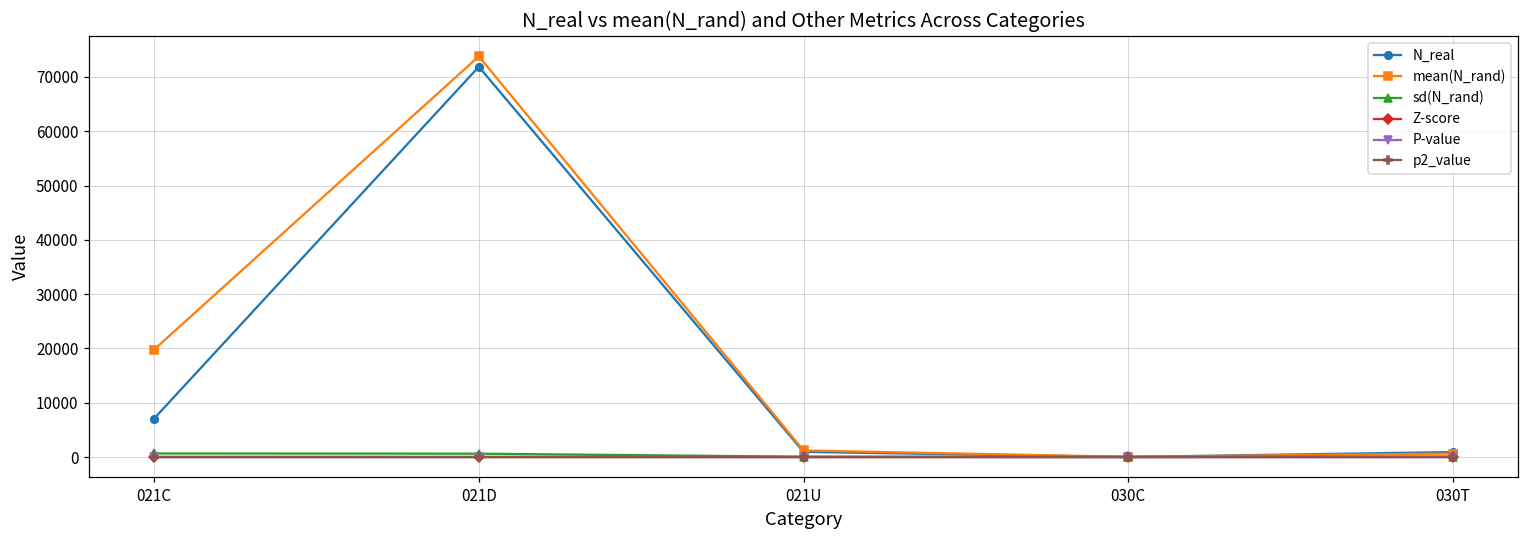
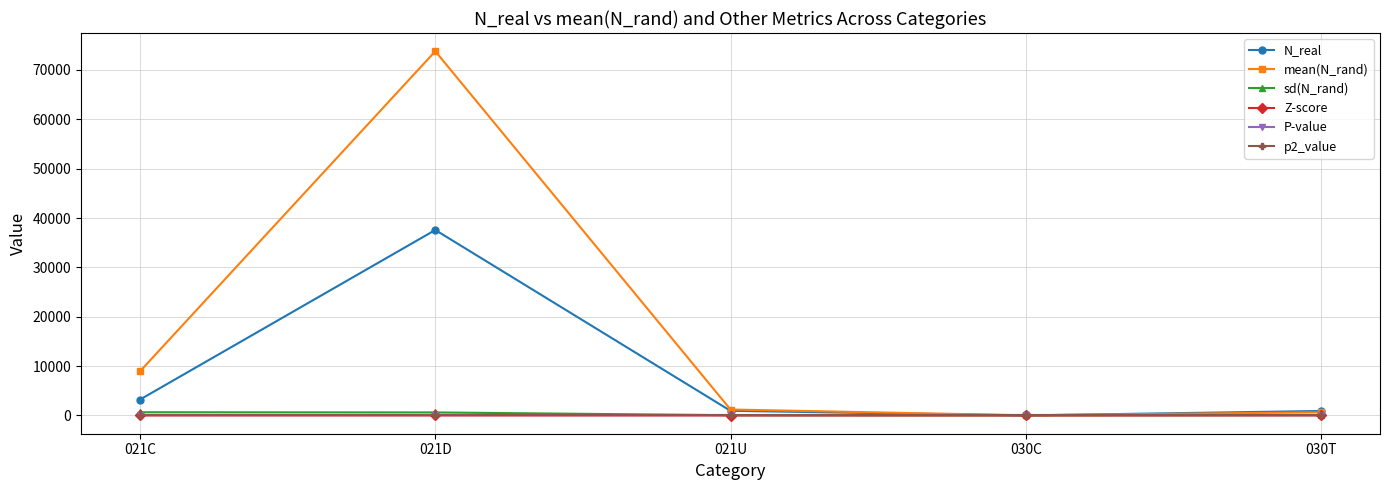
  {
    "N_real": {
-     "021C": 7000,
-     "021D": 72000
+     "021C": 3000,
+     "021D": 38000
    },
    "mean(N_rand)": {
-     "021C": 20000,
+     "021C": 9000,
      "021D": 74000
    },
    "sd(N_rand)": {
      "021C": 1000,
      "021D": 1000
    },
    "p2_value": {
      "021C": 0,
      "021D": 0
    }
  }
